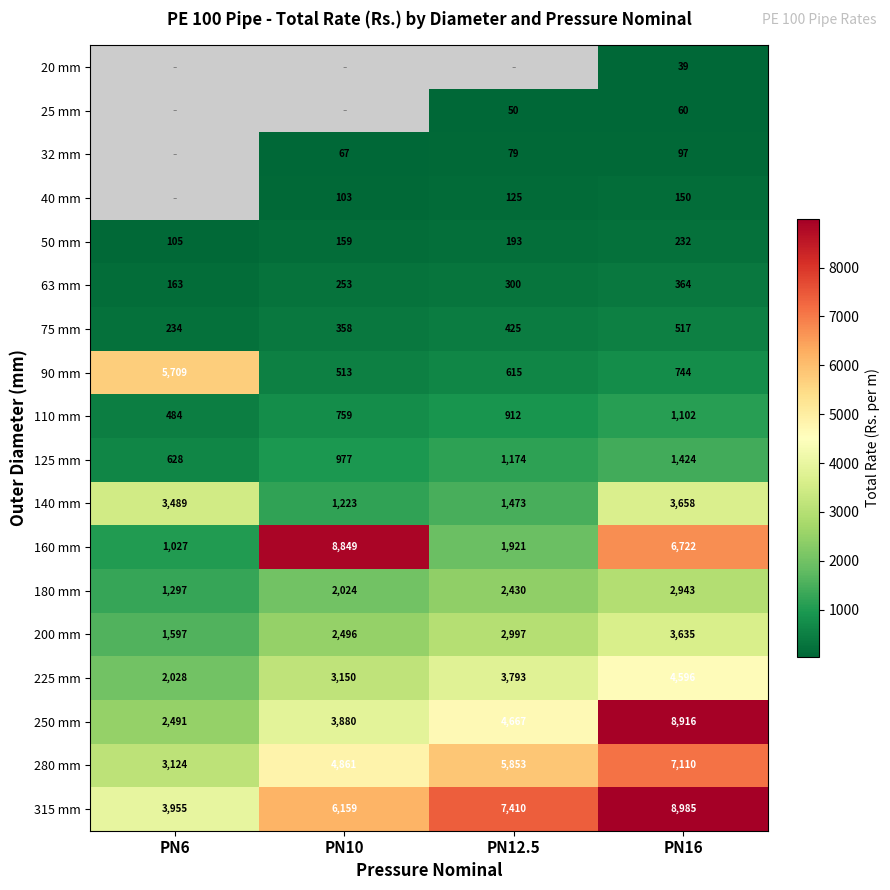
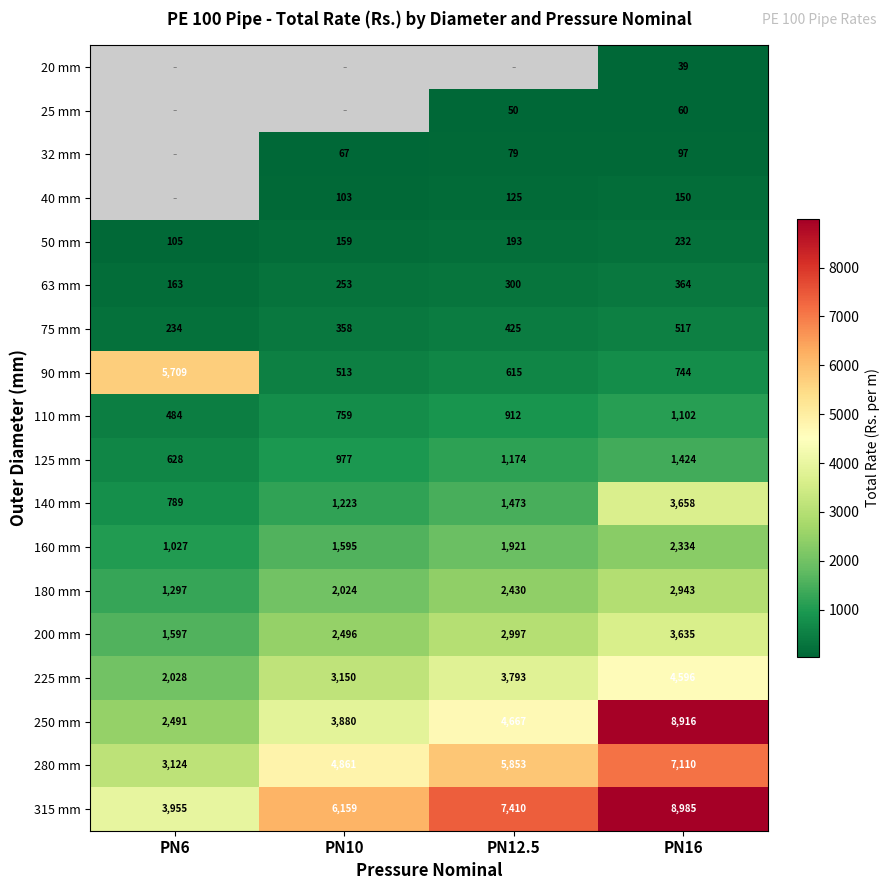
  {
    "20 mm": {
      "PN16": "39"
    },
    "25 mm": {
      "PN12.5": "50",
      "PN16": "60"
    },
    "32 mm": {
      "PN10": "67",
      "PN12.5": "79",
      "PN16": "97"
    },
    "40 mm": {
      "PN10": "103",
      "PN12.5": "125",
      "PN16": "150"
    },
    "50 mm": {
      "PN6": "105",
      "PN10": "159",
      "PN12.5": "193",
      "PN16": "232"
    },
    "63 mm": {
      "PN6": "163",
      "PN10": "253",
      "PN12.5": "300",
      "PN16": "364"
    },
    "75 mm": {
      "PN6": "234",
      "PN10": "358",
      "PN12.5": "425",
      "PN16": "517"
    },
    "90 mm": {
      "PN6": "5,709",
      "PN10": "513",
      "PN12.5": "615",
      "PN16": "744"
    },
    "110 mm": {
      "PN6": "484",
      "PN10": "759",
      "PN12.5": "912",
      "PN16": "1,102"
    },
    "125 mm": {
      "PN6": "628",
      "PN10": "977",
      "PN12.5": "1,174",
      "PN16": "1,424"
    },
    "140 mm": {
-     "PN6": "3,489",
+     "PN6": "789",
      "PN10": "1,223",
      "PN12.5": "1,473",
      "PN16": "3,658"
    },
    "160 mm": {
      "PN6": "1,027",
-     "PN10": "8,849",
+     "PN10": "1,595",
      "PN12.5": "1,921",
-     "PN16": "6,722"
+     "PN16": "2,334"
    },
    "180 mm": {
      "PN6": "1,297",
      "PN10": "2,024",
      "PN12.5": "2,430",
      "PN16": "2,943"
    },
    "200 mm": {
      "PN6": "1,597",
      "PN10": "2,496",
      "PN12.5": "2,997",
      "PN16": "3,635"
    },
    "225 mm": {
      "PN6": "2,028",
      "PN10": "3,150",
      "PN12.5": "3,793",
      "PN16": "4,596"
    },
    "250 mm": {
      "PN6": "2,491",
      "PN10": "3,880",
      "PN12.5": "4,667",
      "PN16": "8,916"
    },
    "280 mm": {
      "PN6": "3,124",
      "PN10": "4,861",
      "PN12.5": "5,853",
      "PN16": "7,110"
    },
    "315 mm": {
      "PN6": "3,955",
      "PN10": "6,159",
      "PN12.5": "7,410",
      "PN16": "8,985"
    }
  }
